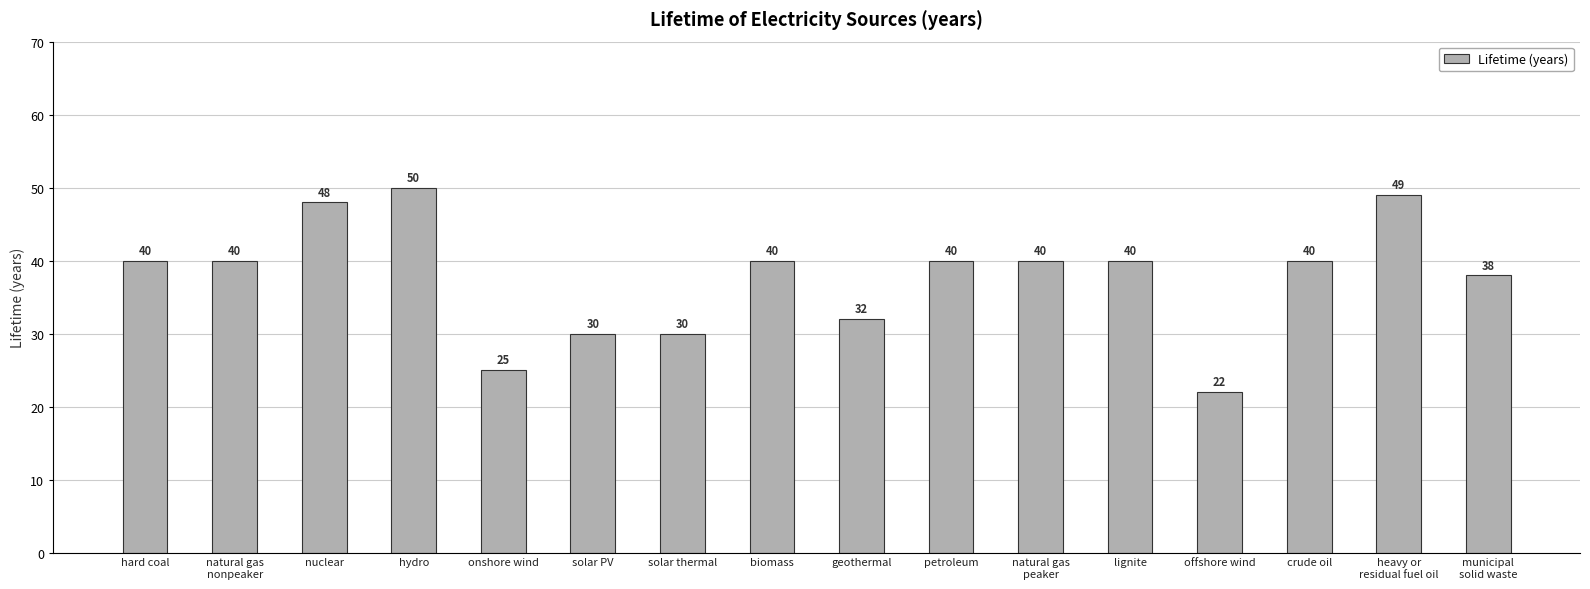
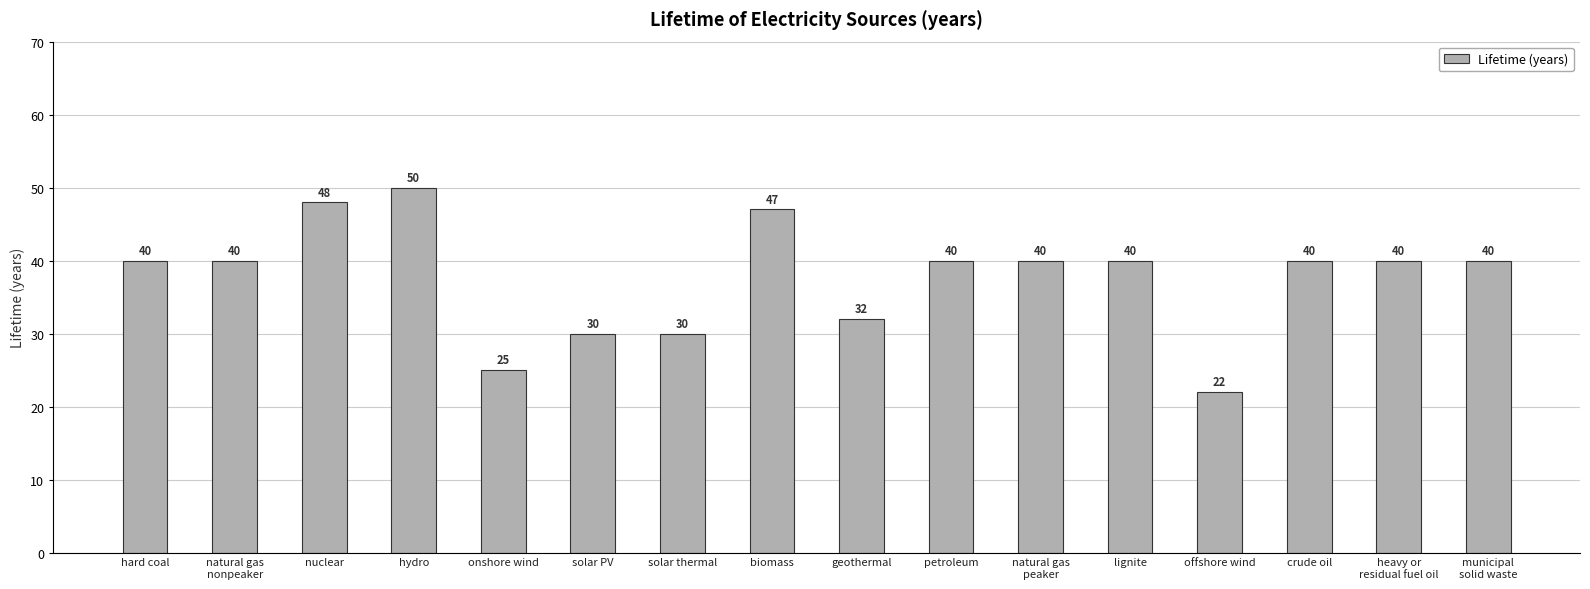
  {
    "hard coal": 40,
    "natural gas nonpeaker": 40,
    "nuclear": 48,
    "hydro": 50,
    "onshore wind": 25,
    "solar PV": 30,
    "solar thermal": 30,
-   "biomass": 40,
+   "biomass": 47,
    "geothermal": 32,
    "petroleum": 40,
    "natural gas peaker": 40,
    "lignite": 40,
    "offshore wind": 22,
    "crude oil": 40,
-   "heavy or residual fuel oil": 49,
-   "municipal solid waste": 38
+   "heavy or residual fuel oil": 40,
+   "municipal solid waste": 40
  }
